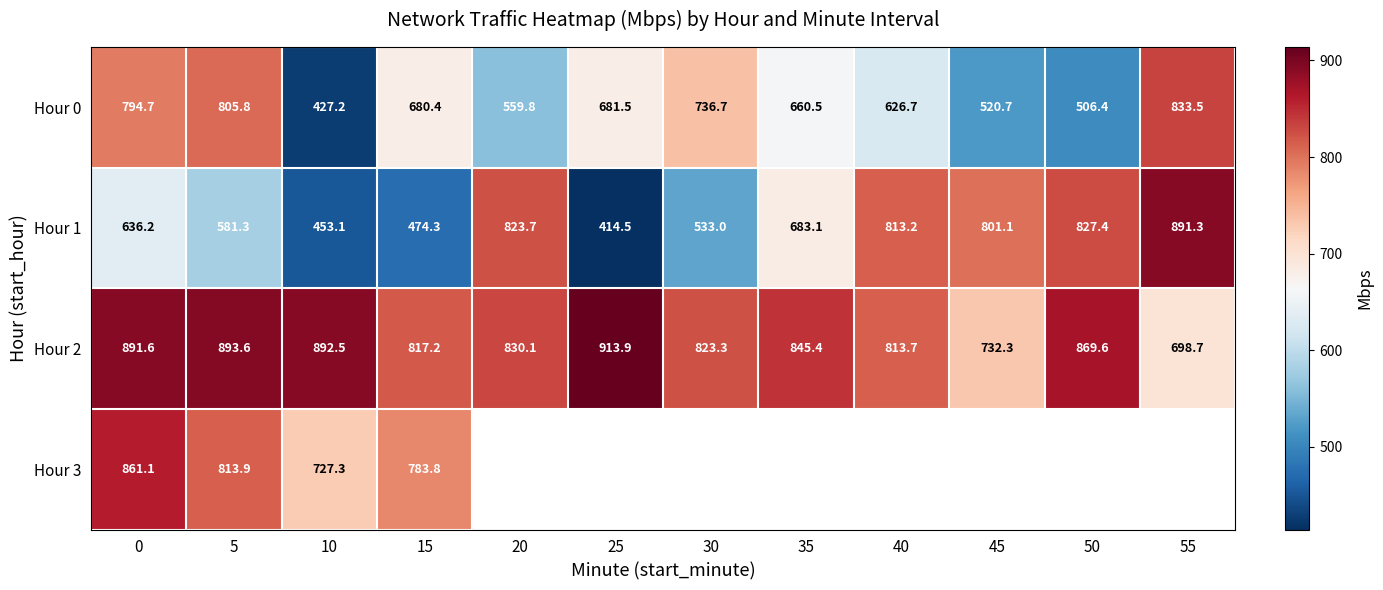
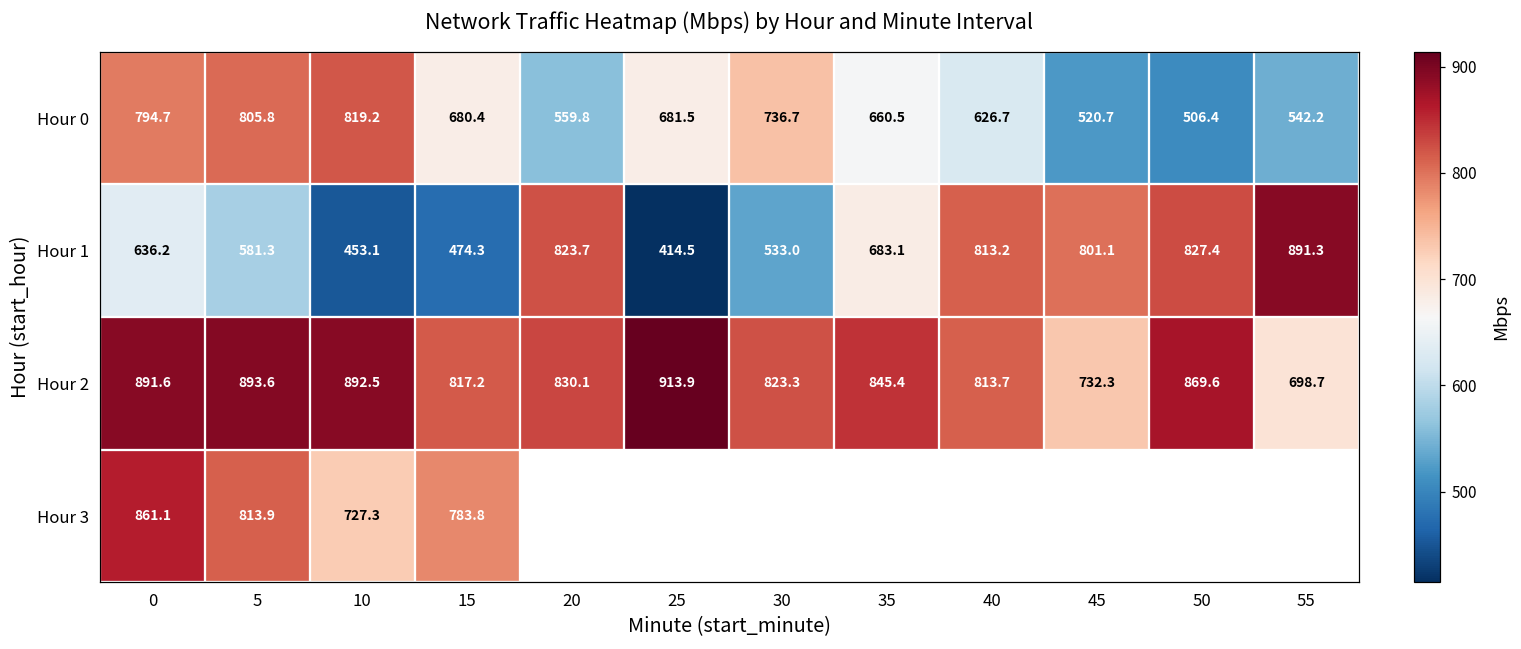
  {
    "Hour 0": {
      "0": 794.7,
      "5": 805.8,
-     "10": 427.2,
+     "10": 819.2,
      "15": 680.4,
      "20": 559.8,
      "25": 681.5,
      "30": 736.7,
      "35": 660.5,
      "40": 626.7,
      "45": 520.7,
      "50": 506.4,
-     "55": 833.5
+     "55": 542.2
    },
    "Hour 1": {
      "0": 636.2,
      "5": 581.3,
      "10": 453.1,
      "15": 474.3,
      "20": 823.7,
      "25": 414.5,
      "30": 533.0,
      "35": 683.1,
      "40": 813.2,
      "45": 801.1,
      "50": 827.4,
      "55": 891.3
    },
    "Hour 2": {
      "0": 891.6,
      "5": 893.6,
      "10": 892.5,
      "15": 817.2,
      "20": 830.1,
      "25": 913.9,
      "30": 823.3,
      "35": 845.4,
      "40": 813.7,
      "45": 732.3,
      "50": 869.6,
      "55": 698.7
    },
    "Hour 3": {
      "0": 861.1,
      "5": 813.9,
      "10": 727.3,
      "15": 783.8
    }
  }
